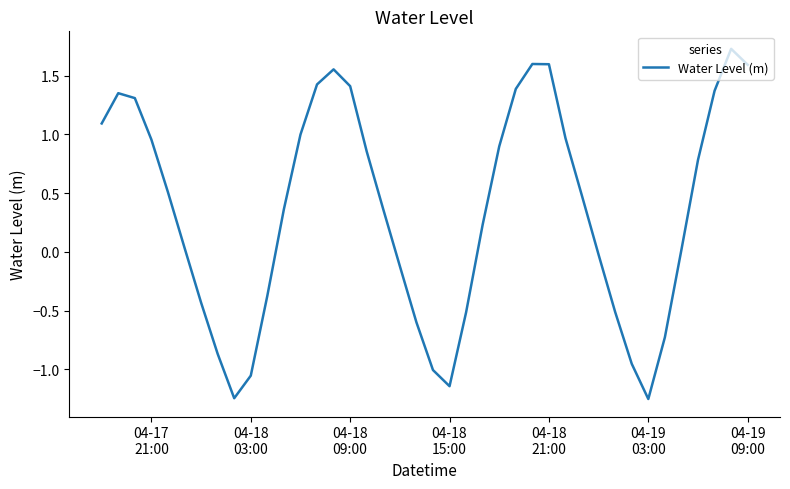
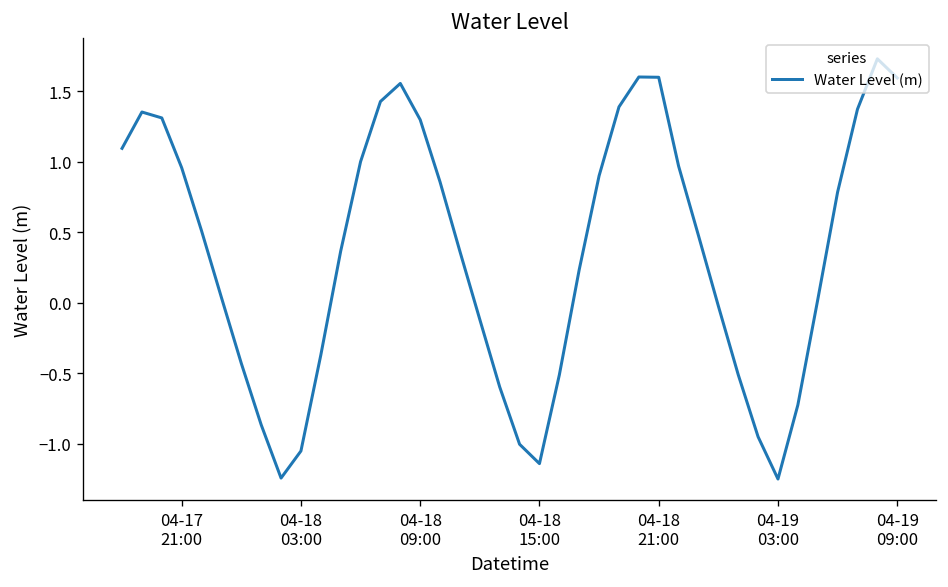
  {
    "04-17 21:00": 0.96,
    "04-18 03:00": -1.05,
-   "04-18 09:00": 1.41,
+   "04-18 09:00": 1.30,
    "04-18 15:00": -1.14,
    "04-18 21:00": 1.60,
    "04-19 03:00": -1.25
  }
